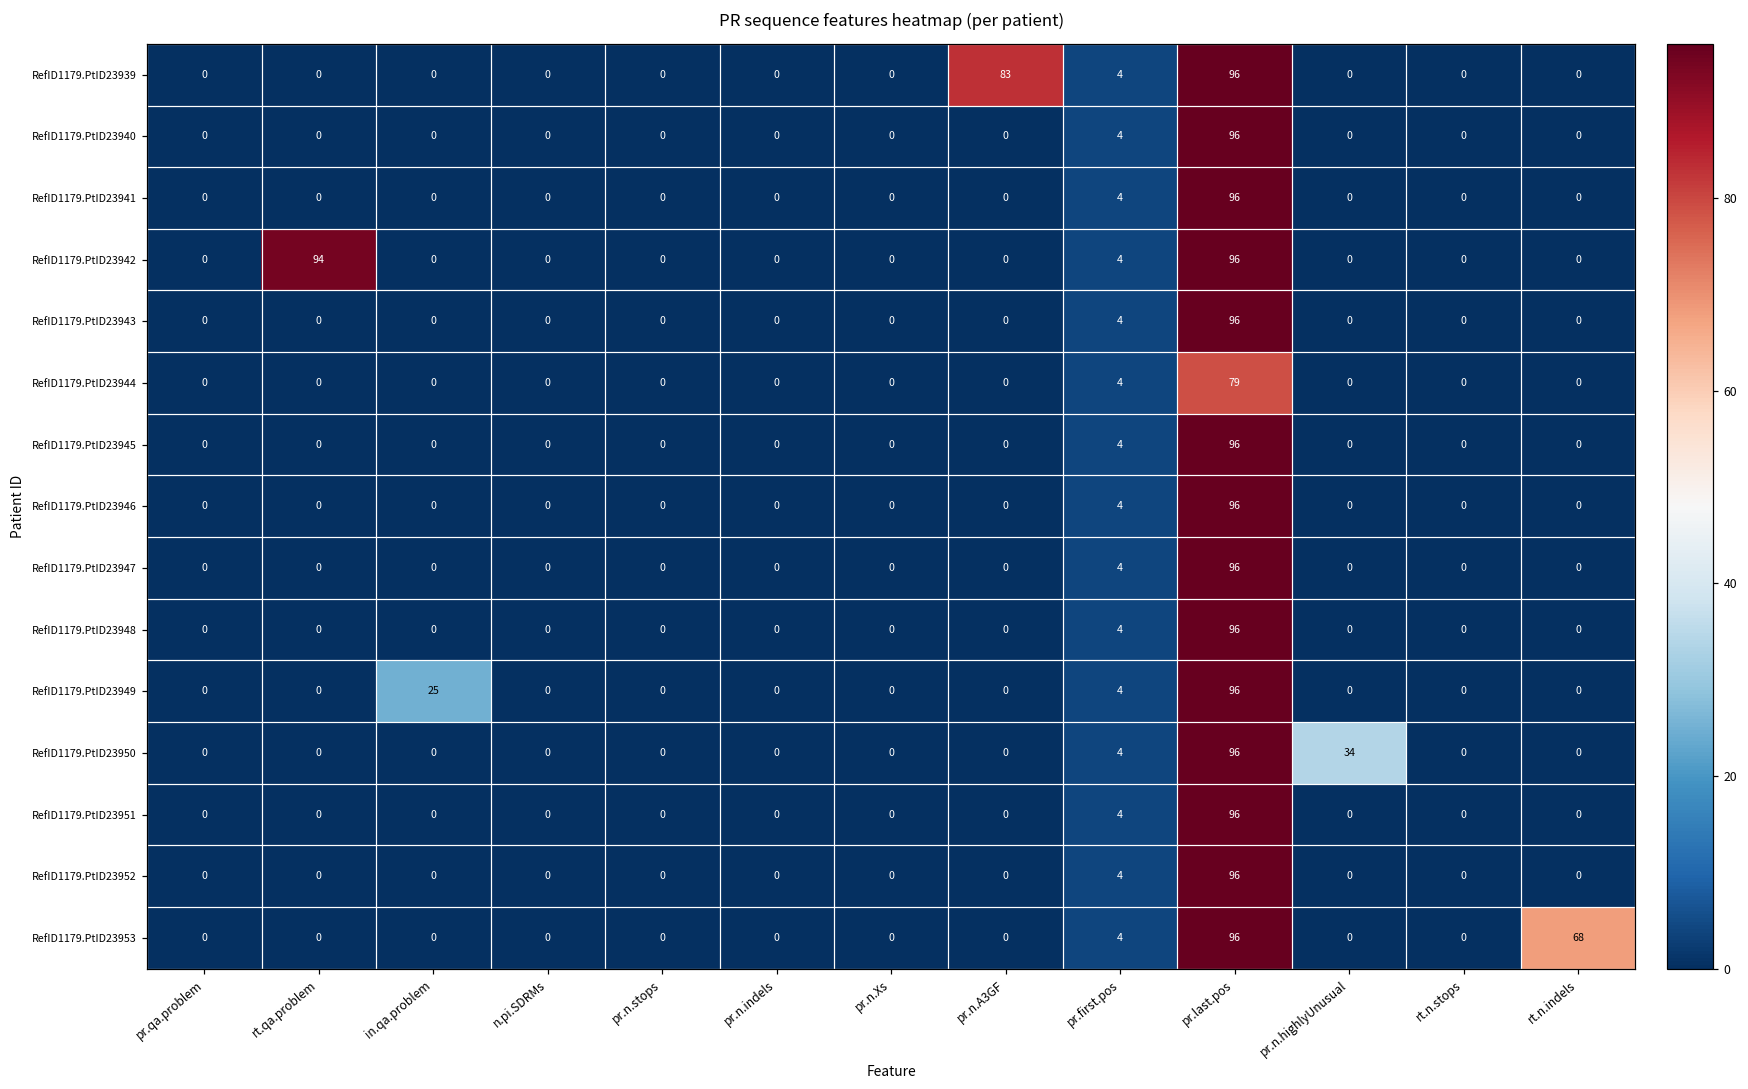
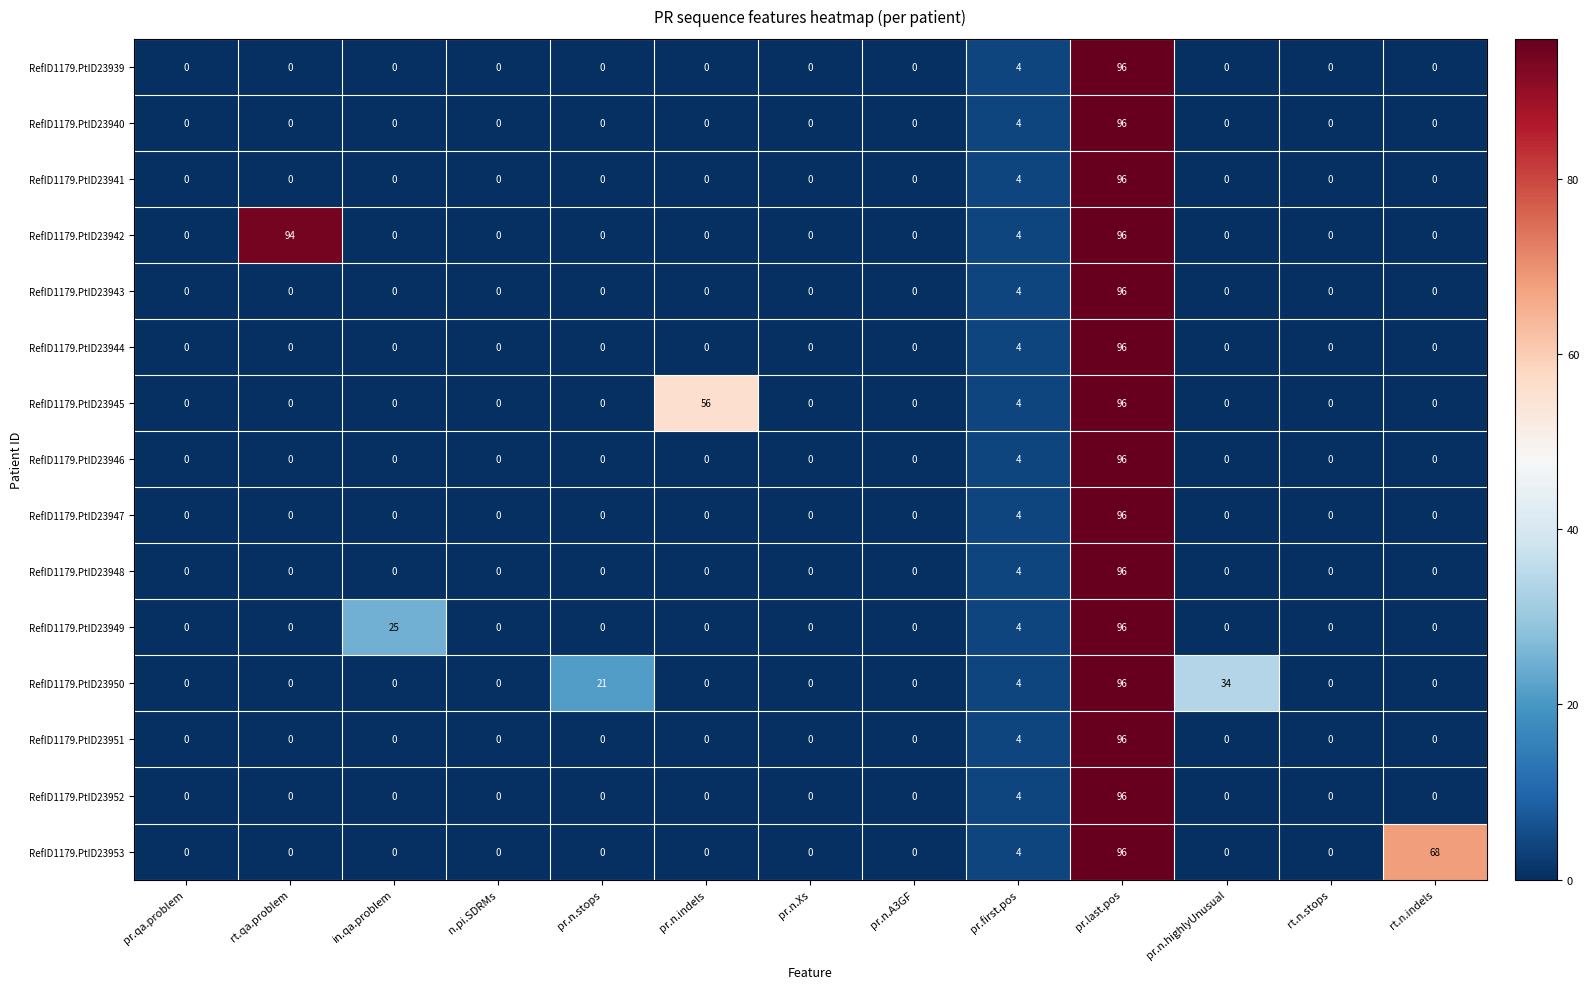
  {
    "RefID1179.PtID23939": {
      "pr.qa.problem": 0,
      "rt.qa.problem": 0,
      "in.qa.problem": 0,
      "n.pi.SDRMs": 0,
      "pr.n.stops": 0,
      "pr.n.indels": 0,
      "pr.n.Xs": 0,
-     "pr.n.A3GF": 83,
+     "pr.n.A3GF": 0,
      "pr.first.pos": 4,
      "pr.last.pos": 96,
      "pr.n.highlyUnusual": 0,
      "rt.n.stops": 0,
      "rt.n.indels": 0
    },
    "RefID1179.PtID23940": {
      "pr.qa.problem": 0,
      "rt.qa.problem": 0,
      "in.qa.problem": 0,
      "n.pi.SDRMs": 0,
      "pr.n.stops": 0,
      "pr.n.indels": 0,
      "pr.n.Xs": 0,
      "pr.n.A3GF": 0,
      "pr.first.pos": 4,
      "pr.last.pos": 96,
      "pr.n.highlyUnusual": 0,
      "rt.n.stops": 0,
      "rt.n.indels": 0
    },
    "RefID1179.PtID23941": {
      "pr.qa.problem": 0,
      "rt.qa.problem": 0,
      "in.qa.problem": 0,
      "n.pi.SDRMs": 0,
      "pr.n.stops": 0,
      "pr.n.indels": 0,
      "pr.n.Xs": 0,
      "pr.n.A3GF": 0,
      "pr.first.pos": 4,
      "pr.last.pos": 96,
      "pr.n.highlyUnusual": 0,
      "rt.n.stops": 0,
      "rt.n.indels": 0
    },
    "RefID1179.PtID23942": {
      "pr.qa.problem": 0,
      "rt.qa.problem": 94,
      "in.qa.problem": 0,
      "n.pi.SDRMs": 0,
      "pr.n.stops": 0,
      "pr.n.indels": 0,
      "pr.n.Xs": 0,
      "pr.n.A3GF": 0,
      "pr.first.pos": 4,
      "pr.last.pos": 96,
      "pr.n.highlyUnusual": 0,
      "rt.n.stops": 0,
      "rt.n.indels": 0
    },
    "RefID1179.PtID23943": {
      "pr.qa.problem": 0,
      "rt.qa.problem": 0,
      "in.qa.problem": 0,
      "n.pi.SDRMs": 0,
      "pr.n.stops": 0,
      "pr.n.indels": 0,
      "pr.n.Xs": 0,
      "pr.n.A3GF": 0,
      "pr.first.pos": 4,
      "pr.last.pos": 96,
      "pr.n.highlyUnusual": 0,
      "rt.n.stops": 0,
      "rt.n.indels": 0
    },
    "RefID1179.PtID23944": {
      "pr.qa.problem": 0,
      "rt.qa.problem": 0,
      "in.qa.problem": 0,
      "n.pi.SDRMs": 0,
      "pr.n.stops": 0,
      "pr.n.indels": 0,
      "pr.n.Xs": 0,
      "pr.n.A3GF": 0,
      "pr.first.pos": 4,
-     "pr.last.pos": 79,
+     "pr.last.pos": 96,
      "pr.n.highlyUnusual": 0,
      "rt.n.stops": 0,
      "rt.n.indels": 0
    },
    "RefID1179.PtID23945": {
      "pr.qa.problem": 0,
      "rt.qa.problem": 0,
      "in.qa.problem": 0,
      "n.pi.SDRMs": 0,
      "pr.n.stops": 0,
-     "pr.n.indels": 0,
+     "pr.n.indels": 56,
      "pr.n.Xs": 0,
      "pr.n.A3GF": 0,
      "pr.first.pos": 4,
      "pr.last.pos": 96,
      "pr.n.highlyUnusual": 0,
      "rt.n.stops": 0,
      "rt.n.indels": 0
    },
    "RefID1179.PtID23946": {
      "pr.qa.problem": 0,
      "rt.qa.problem": 0,
      "in.qa.problem": 0,
      "n.pi.SDRMs": 0,
      "pr.n.stops": 0,
      "pr.n.indels": 0,
      "pr.n.Xs": 0,
      "pr.n.A3GF": 0,
      "pr.first.pos": 4,
      "pr.last.pos": 96,
      "pr.n.highlyUnusual": 0,
      "rt.n.stops": 0,
      "rt.n.indels": 0
    },
    "RefID1179.PtID23947": {
      "pr.qa.problem": 0,
      "rt.qa.problem": 0,
      "in.qa.problem": 0,
      "n.pi.SDRMs": 0,
      "pr.n.stops": 0,
      "pr.n.indels": 0,
      "pr.n.Xs": 0,
      "pr.n.A3GF": 0,
      "pr.first.pos": 4,
      "pr.last.pos": 96,
      "pr.n.highlyUnusual": 0,
      "rt.n.stops": 0,
      "rt.n.indels": 0
    },
    "RefID1179.PtID23948": {
      "pr.qa.problem": 0,
      "rt.qa.problem": 0,
      "in.qa.problem": 0,
      "n.pi.SDRMs": 0,
      "pr.n.stops": 0,
      "pr.n.indels": 0,
      "pr.n.Xs": 0,
      "pr.n.A3GF": 0,
      "pr.first.pos": 4,
      "pr.last.pos": 96,
      "pr.n.highlyUnusual": 0,
      "rt.n.stops": 0,
      "rt.n.indels": 0
    },
    "RefID1179.PtID23949": {
      "pr.qa.problem": 0,
      "rt.qa.problem": 0,
      "in.qa.problem": 25,
      "n.pi.SDRMs": 0,
      "pr.n.stops": 0,
      "pr.n.indels": 0,
      "pr.n.Xs": 0,
      "pr.n.A3GF": 0,
      "pr.first.pos": 4,
      "pr.last.pos": 96,
      "pr.n.highlyUnusual": 0,
      "rt.n.stops": 0,
      "rt.n.indels": 0
    },
    "RefID1179.PtID23950": {
      "pr.qa.problem": 0,
      "rt.qa.problem": 0,
      "in.qa.problem": 0,
      "n.pi.SDRMs": 0,
-     "pr.n.stops": 0,
+     "pr.n.stops": 21,
      "pr.n.indels": 0,
      "pr.n.Xs": 0,
      "pr.n.A3GF": 0,
      "pr.first.pos": 4,
      "pr.last.pos": 96,
      "pr.n.highlyUnusual": 34,
      "rt.n.stops": 0,
      "rt.n.indels": 0
    },
    "RefID1179.PtID23951": {
      "pr.qa.problem": 0,
      "rt.qa.problem": 0,
      "in.qa.problem": 0,
      "n.pi.SDRMs": 0,
      "pr.n.stops": 0,
      "pr.n.indels": 0,
      "pr.n.Xs": 0,
      "pr.n.A3GF": 0,
      "pr.first.pos": 4,
      "pr.last.pos": 96,
      "pr.n.highlyUnusual": 0,
      "rt.n.stops": 0,
      "rt.n.indels": 0
    },
    "RefID1179.PtID23952": {
      "pr.qa.problem": 0,
      "rt.qa.problem": 0,
      "in.qa.problem": 0,
      "n.pi.SDRMs": 0,
      "pr.n.stops": 0,
      "pr.n.indels": 0,
      "pr.n.Xs": 0,
      "pr.n.A3GF": 0,
      "pr.first.pos": 4,
      "pr.last.pos": 96,
      "pr.n.highlyUnusual": 0,
      "rt.n.stops": 0,
      "rt.n.indels": 0
    },
    "RefID1179.PtID23953": {
      "pr.qa.problem": 0,
      "rt.qa.problem": 0,
      "in.qa.problem": 0,
      "n.pi.SDRMs": 0,
      "pr.n.stops": 0,
      "pr.n.indels": 0,
      "pr.n.Xs": 0,
      "pr.n.A3GF": 0,
      "pr.first.pos": 4,
      "pr.last.pos": 96,
      "pr.n.highlyUnusual": 0,
      "rt.n.stops": 0,
      "rt.n.indels": 68
    }
  }
